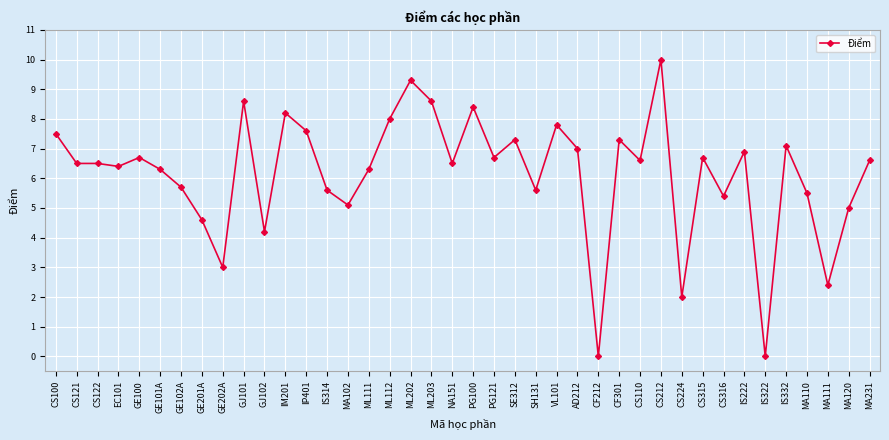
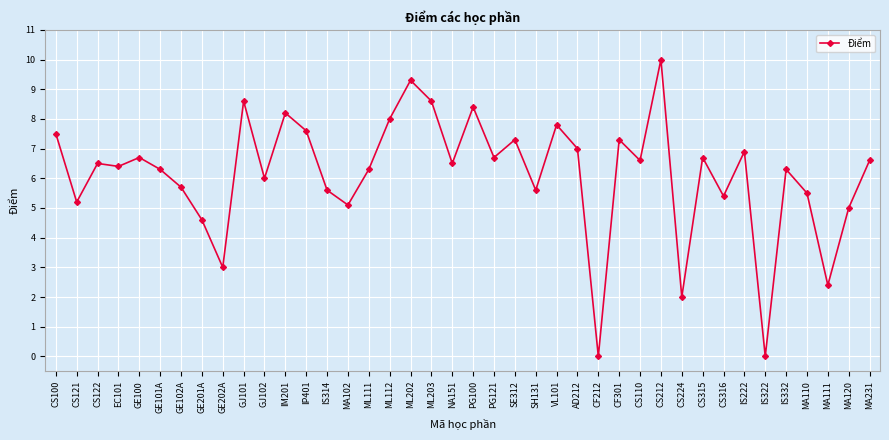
  {
    "CS100": 7.5,
-   "CS121": 6.5,
+   "CS121": 5.2,
    "CS122": 6.5,
    "EC101": 6.4,
    "GE100": 6.7,
    "GE101A": 6.3,
    "GE102A": 5.7,
    "GE201A": 4.6,
    "GE202A": 3.0,
    "GJ101": 8.6,
-   "GJ102": 4.2,
+   "GJ102": 6.0,
    "IM201": 8.2,
    "IP401": 7.6,
    "IS314": 5.6,
    "MA102": 5.1,
    "ML111": 6.3,
    "ML112": 8.0,
    "ML202": 9.3,
    "ML203": 8.6,
    "NA151": 6.5,
    "PG100": 8.4,
    "PG121": 6.7,
    "SE312": 7.3,
    "SH131": 5.6,
    "VL101": 7.8,
    "AD212": 7.0,
    "CF212": 0.0,
    "CF301": 7.3,
    "CS110": 6.6,
    "CS212": 10.0,
    "CS224": 2.0,
    "CS315": 6.7,
    "CS316": 5.4,
    "IS222": 6.9,
    "IS322": 0.0,
-   "IS332": 7.1,
+   "IS332": 6.3,
    "MA110": 5.5,
    "MA111": 2.4,
    "MA120": 5.0,
    "MA231": 6.6
  }
